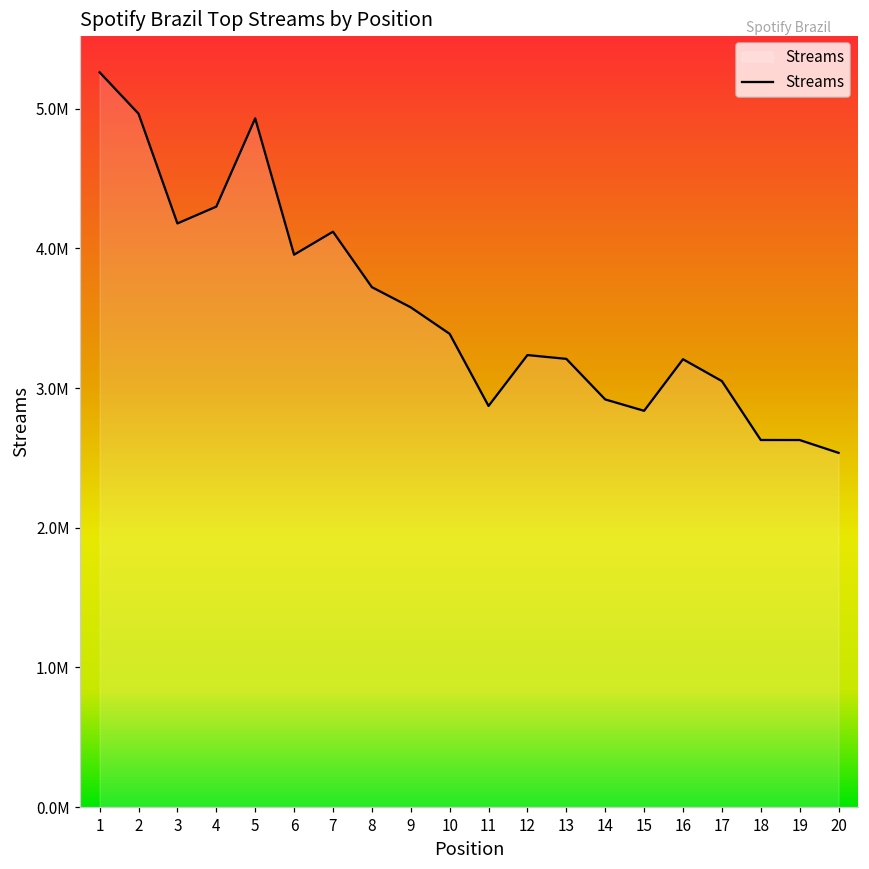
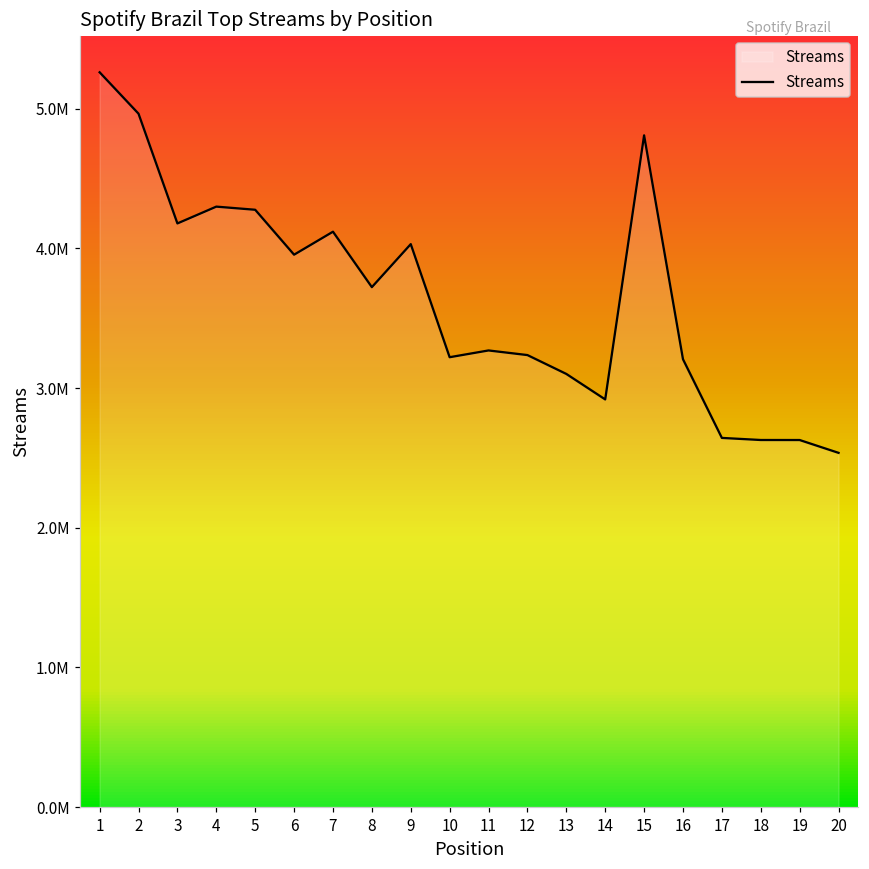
  {
    "1": 5260000,
    "2": 4970000,
    "3": 4180000,
    "4": 4300000,
-   "5": 4930000,
+   "5": 4280000,
    "6": 3960000,
    "7": 4120000,
    "8": 3720000,
-   "9": 3580000,
-   "10": 3390000,
-   "11": 2870000,
+   "9": 4030000,
+   "10": 3220000,
+   "11": 3270000,
    "12": 3240000,
-   "13": 3210000,
+   "13": 3100000,
    "14": 2920000,
-   "15": 2840000,
+   "15": 4810000,
    "16": 3210000,
-   "17": 3050000,
+   "17": 2640000,
    "18": 2630000,
    "19": 2630000,
    "20": 2540000
  }
